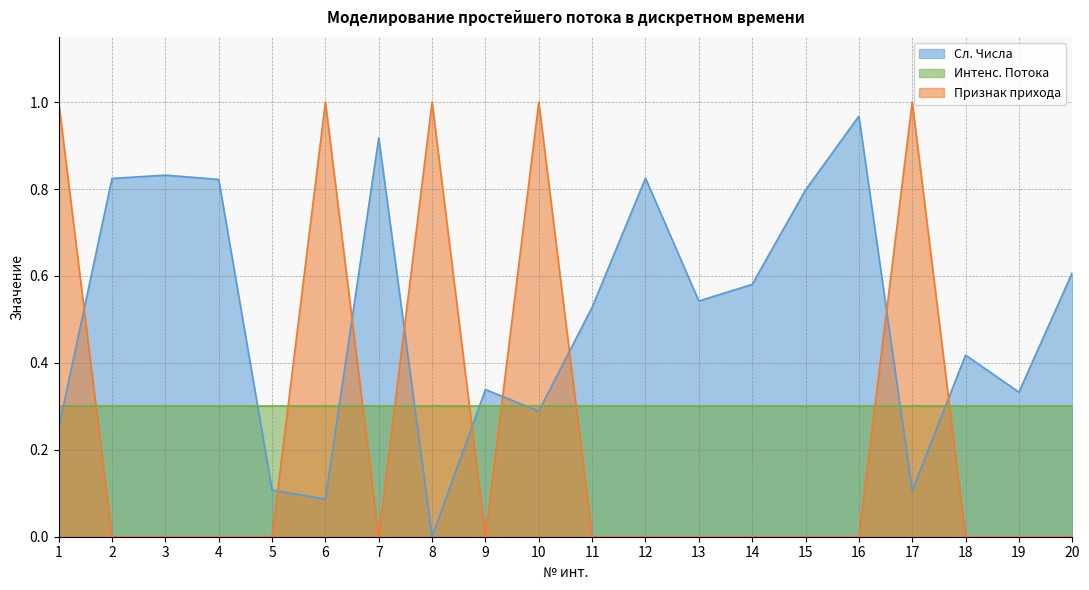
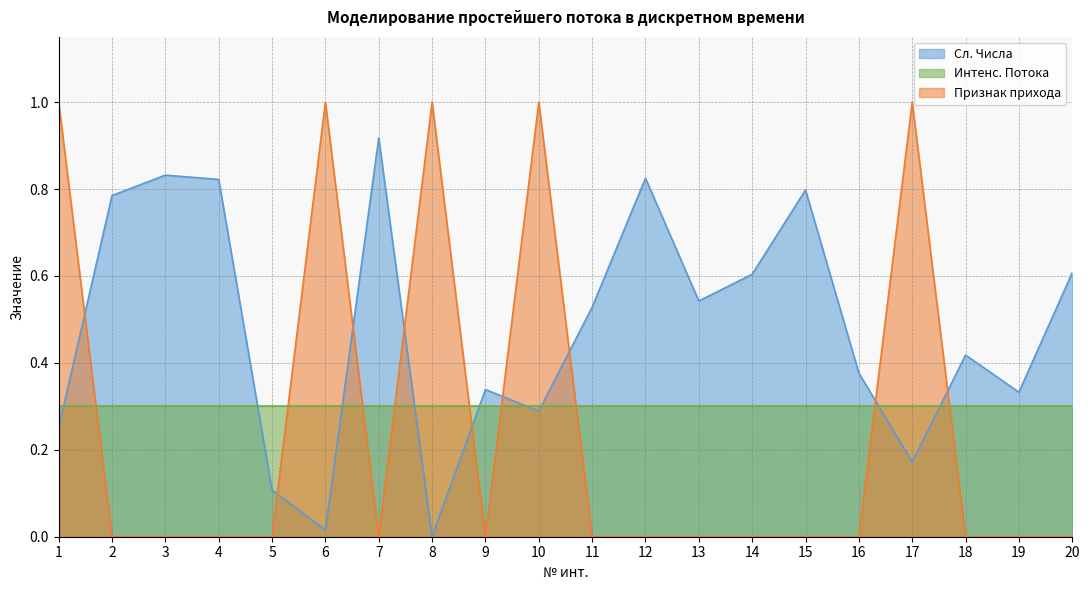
  {
    "Сл. Числа": {
      "1": 0.25,
-     "2": 0.82,
+     "2": 0.78,
      "3": 0.83,
      "4": 0.82,
      "5": 0.11,
-     "6": 0.09,
+     "6": 0.02,
      "7": 0.92,
      "8": 0.00,
      "9": 0.34,
      "10": 0.29,
      "11": 0.53,
      "12": 0.82,
      "13": 0.54,
-     "14": 0.58,
+     "14": 0.60,
      "15": 0.80,
-     "16": 0.97,
-     "17": 0.11,
+     "16": 0.38,
+     "17": 0.17,
      "18": 0.42,
      "19": 0.33,
      "20": 0.61
    },
    "Интенс. Потока": {
      "1": 0.30,
      "2": 0.30,
      "3": 0.30,
      "4": 0.30,
      "5": 0.30,
      "6": 0.30,
      "7": 0.30,
      "8": 0.30,
      "9": 0.30,
      "10": 0.30,
      "11": 0.30,
      "12": 0.30,
      "13": 0.30,
      "14": 0.30,
      "15": 0.30,
      "16": 0.30,
      "17": 0.30,
      "18": 0.30,
      "19": 0.30,
      "20": 0.30
    },
    "Признак прихода": {
      "1": 1.00,
      "2": 0.00,
      "3": 0.00,
      "4": 0.00,
      "5": 0.00,
      "6": 1.00,
      "7": 0.00,
      "8": 1.00,
      "9": 0.00,
      "10": 1.00,
      "11": 0.00,
      "12": 0.00,
      "13": 0.00,
      "14": 0.00,
      "15": 0.00,
      "16": 0.00,
      "17": 1.00,
      "18": 0.00,
      "19": 0.00,
      "20": 0.00
    }
  }
